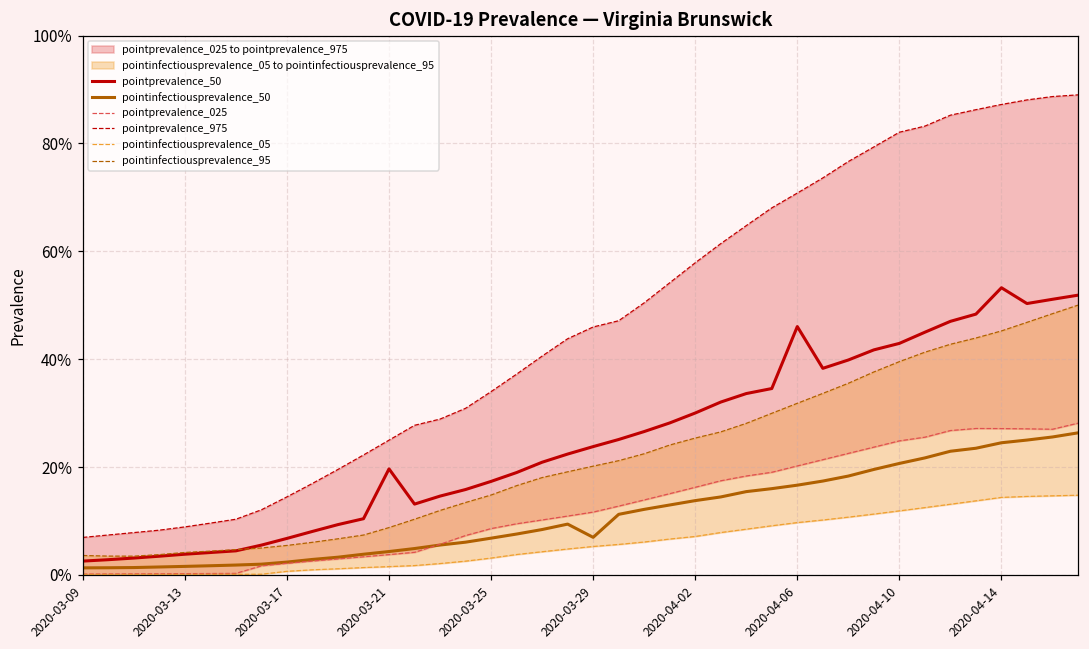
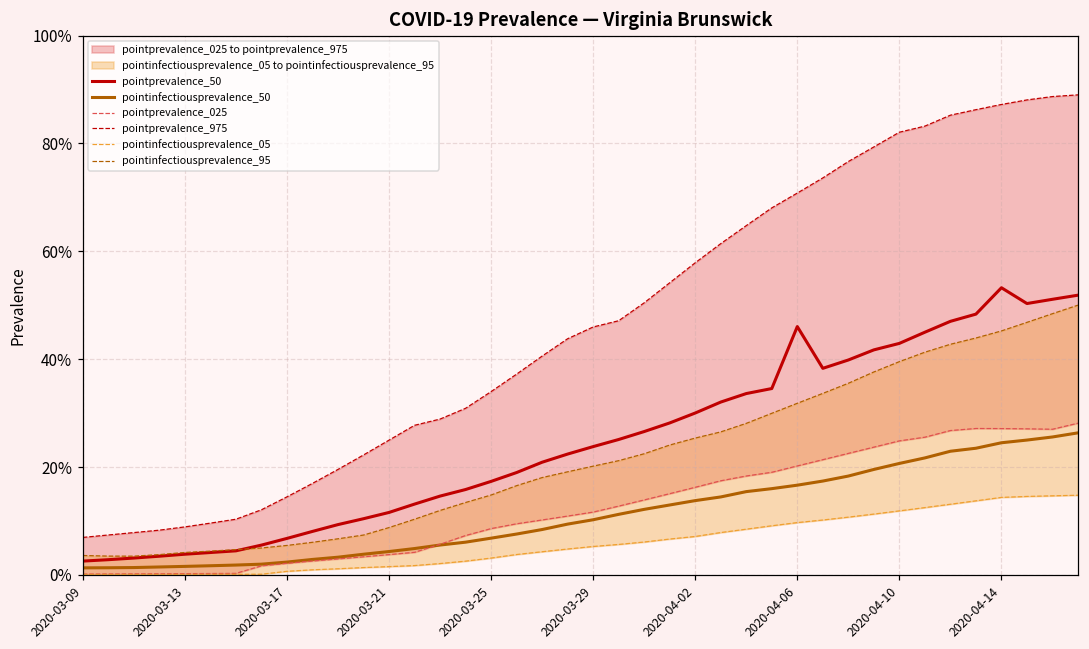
  {
    "pointprevalence_50": {
      "2020-03-09": "3%",
      "2020-03-17": "7%",
-     "2020-03-21": "20%",
+     "2020-03-21": "12%",
      "2020-03-25": "17%",
      "2020-03-29": "24%",
      "2020-04-02": "30%",
      "2020-04-06": "46%",
      "2020-04-10": "43%",
      "2020-04-14": "53%"
    },
    "pointinfectiousprevalence_50": {
      "2020-03-09": "1%",
      "2020-03-13": "2%",
      "2020-03-21": "4%",
      "2020-03-25": "7%",
-     "2020-03-29": "7%",
+     "2020-03-29": "10%",
      "2020-04-02": "14%",
      "2020-04-06": "17%",
      "2020-04-10": "21%",
      "2020-04-14": "25%"
    }
  }
